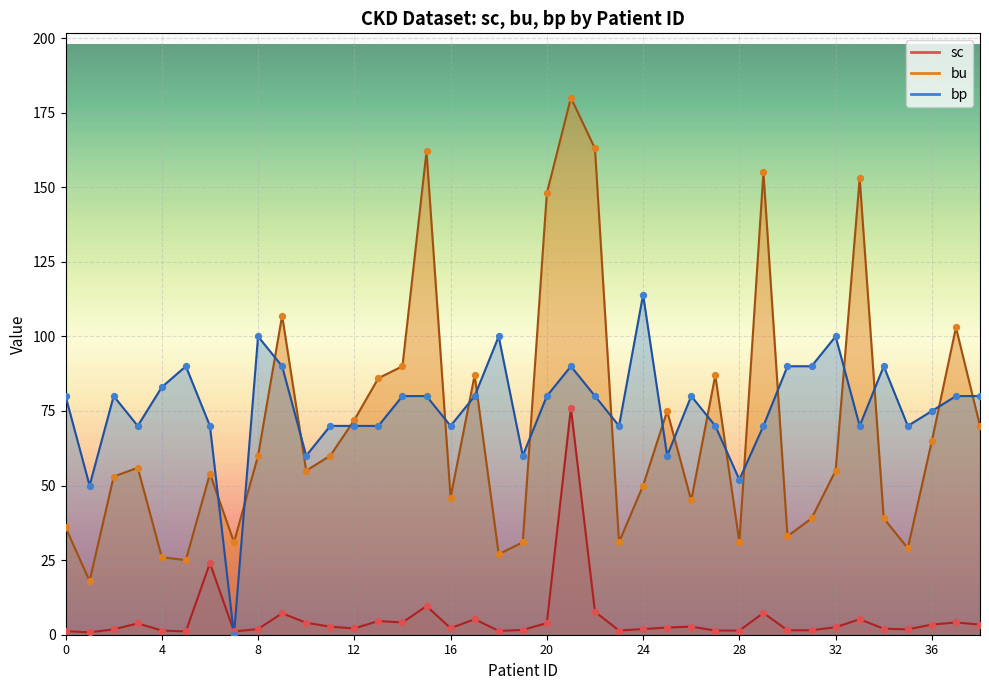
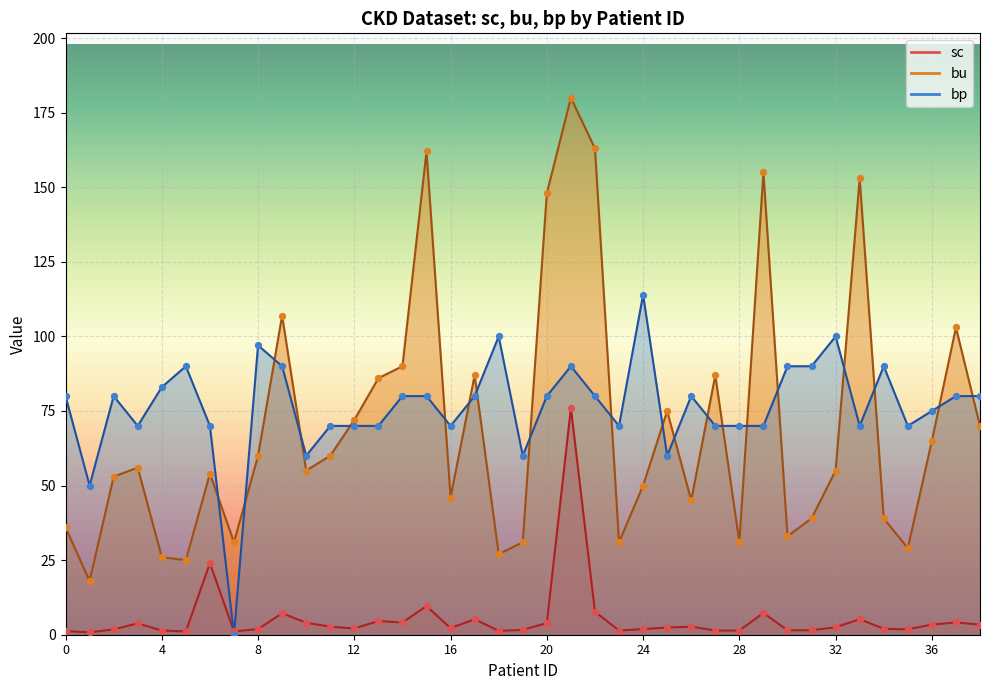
  {
    "bp": {
      "0": 80,
      "4": 83,
-     "8": 100,
+     "8": 97,
      "12": 70,
      "16": 70,
      "20": 80,
      "24": 114,
-     "28": 52,
+     "28": 70,
      "32": 100,
      "36": 75
    }
  }
